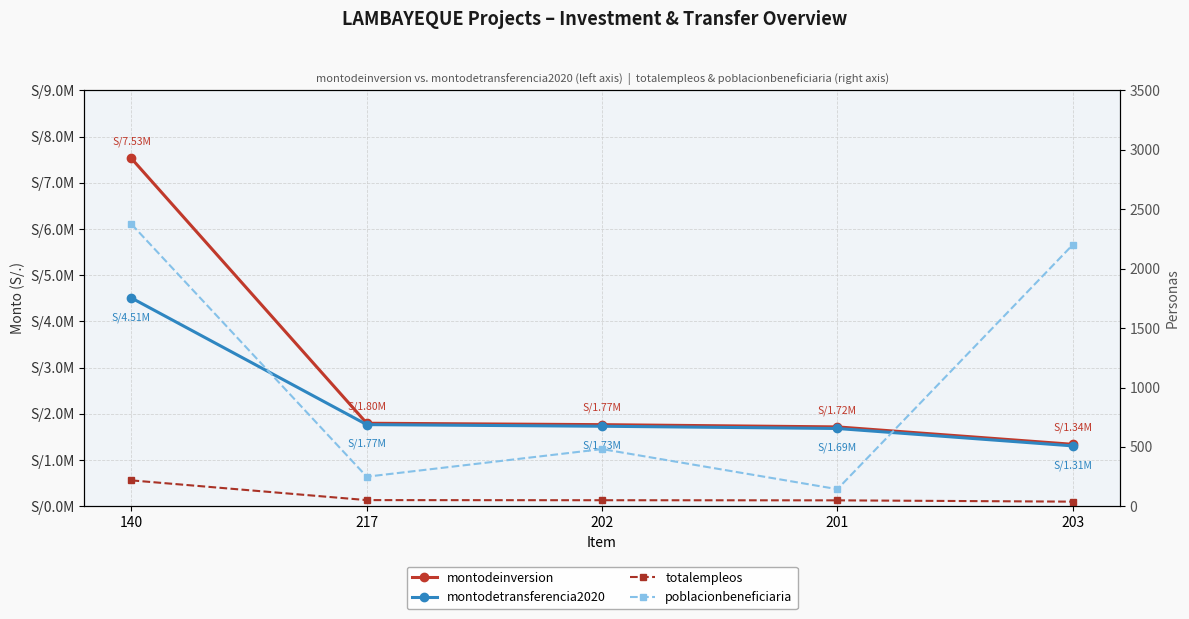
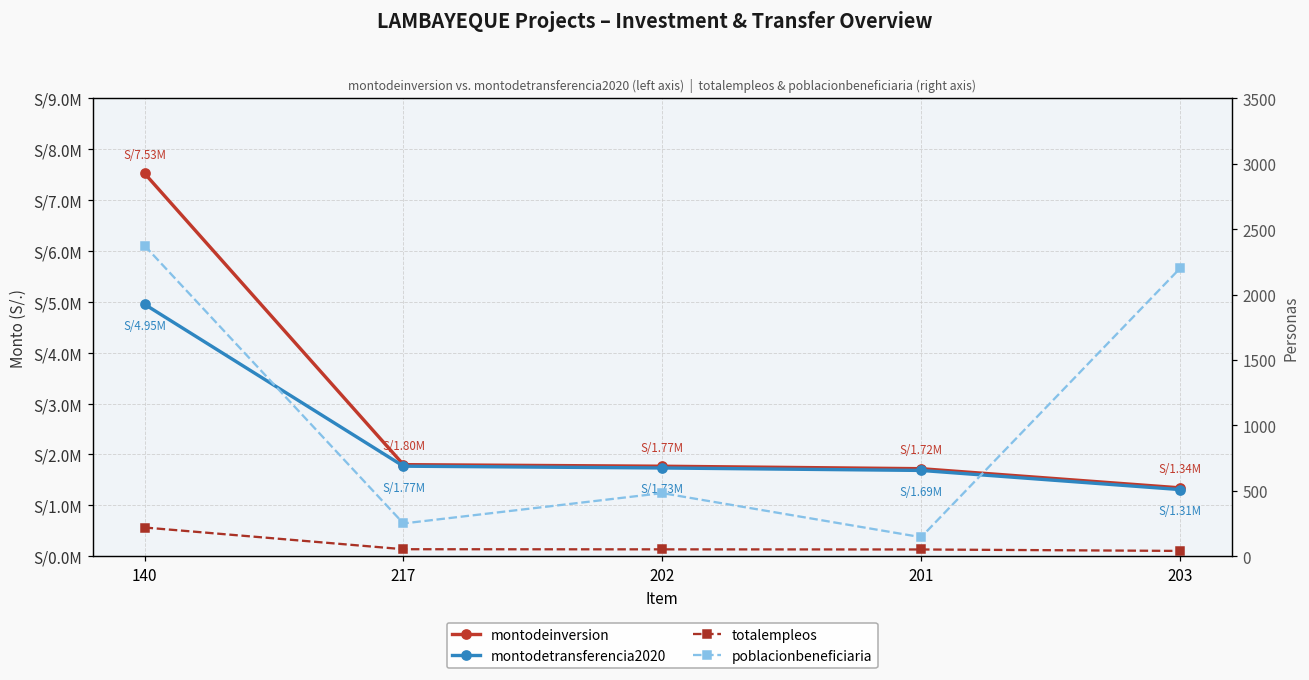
  {
    "montodetransferencia2020": {
-     "140": "4.51M"
+     "140": "4.95M"
    }
  }
